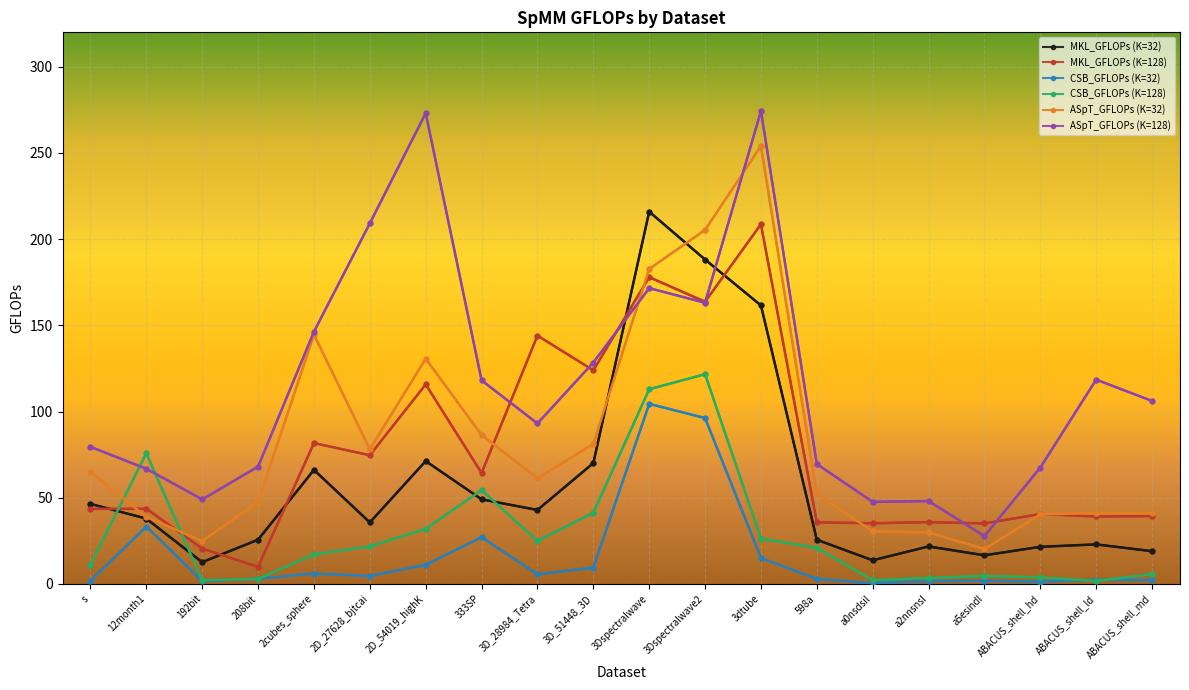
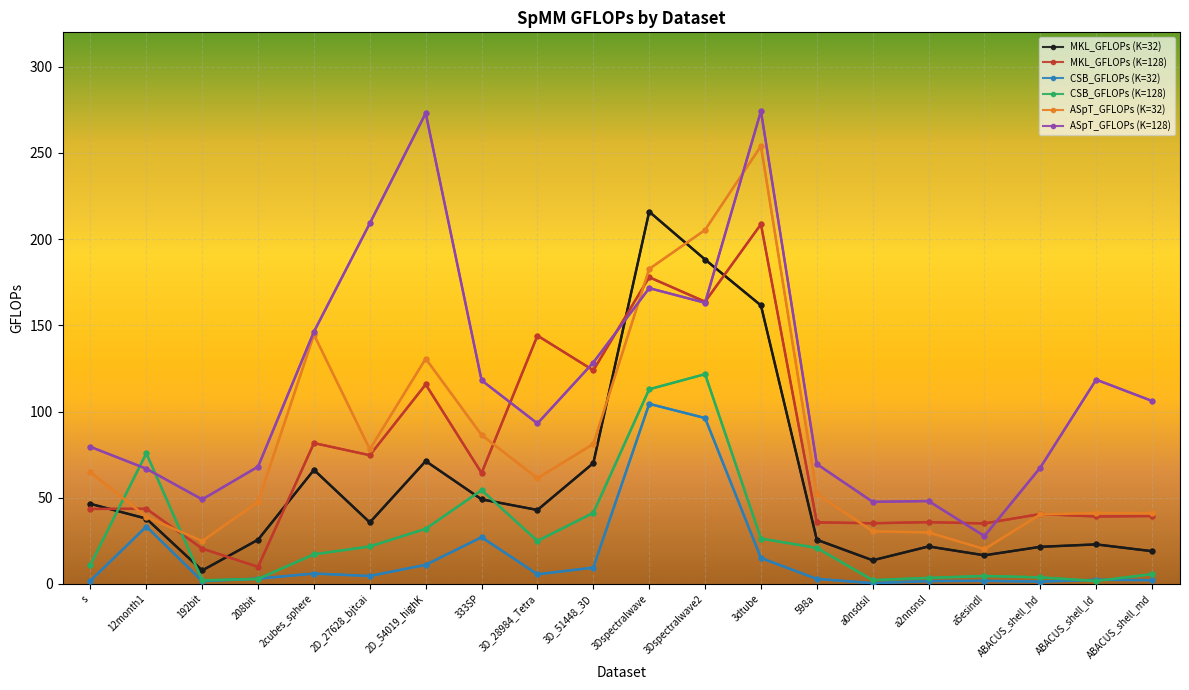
  {
    "MKL_GFLOPs (K=32)": {
      "s": 46,
-     "192bit": 13,
+     "192bit": 8,
      "208bit": 26,
      "2cubes_sphere": 66,
      "2D_27628_bjtcai": 36,
      "2D_54019_highK": 71,
      "333SP": 49,
      "3D_28984_Tetra": 43,
      "3D_51448_3D": 70,
      "3Dspectralwave": 216,
      "3Dspectralwave2": 188,
      "3dtube": 162,
      "598a": 26,
      "a0nsdsil": 14,
      "a2nnsnsl": 22,
      "a5esindl": 17,
      "ABACUS_shell_hd": 22,
      "ABACUS_shell_ld": 23,
      "ABACUS_shell_md": 19
    },
    "MKL_GFLOPs (K=128)": {
      "s": 44,
      "12month1": 44,
      "192bit": 20,
      "208bit": 10,
      "2cubes_sphere": 82,
      "2D_27628_bjtcai": 75,
      "2D_54019_highK": 116,
      "333SP": 64,
      "3D_28984_Tetra": 144,
      "3D_51448_3D": 124,
      "3Dspectralwave": 178,
      "3dtube": 209,
      "598a": 36,
      "a0nsdsil": 35,
      "a2nnsnsl": 36,
      "a5esindl": 35,
      "ABACUS_shell_ld": 39,
      "ABACUS_shell_md": 39
    },
    "CSB_GFLOPs (K=32)": {
      "s": 2,
      "12month1": 33,
      "2cubes_sphere": 6,
      "2D_27628_bjtcai": 5,
      "2D_54019_highK": 11,
      "333SP": 27,
      "3D_28984_Tetra": 6,
      "3D_51448_3D": 9,
      "3Dspectralwave": 104,
      "3Dspectralwave2": 96,
      "3dtube": 15,
      "598a": 3,
      "a0nsdsil": 0,
      "a2nnsnsl": 2,
      "a5esindl": 2,
      "ABACUS_shell_hd": 1,
      "ABACUS_shell_md": 2
    },
    "CSB_GFLOPs (K=128)": {
      "s": 11,
      "12month1": 76,
      "2cubes_sphere": 17,
      "2D_27628_bjtcai": 22,
      "2D_54019_highK": 32,
      "333SP": 54,
      "3D_28984_Tetra": 25,
      "3D_51448_3D": 41,
      "3Dspectralwave": 113,
      "3Dspectralwave2": 122,
      "3dtube": 26,
      "598a": 21,
      "a0nsdsil": 2,
      "a2nnsnsl": 3,
      "a5esindl": 5,
      "ABACUS_shell_hd": 4,
      "ABACUS_shell_md": 6
    },
    "ASpT_GFLOPs (K=32)": {
      "s": 65,
      "192bit": 25,
      "208bit": 48,
      "2cubes_sphere": 145,
      "2D_27628_bjtcai": 78,
      "2D_54019_highK": 131,
      "333SP": 86,
      "3D_28984_Tetra": 61,
      "3D_51448_3D": 81,
      "3Dspectralwave": 183,
      "3Dspectralwave2": 205,
      "3dtube": 254,
      "598a": 52,
      "a0nsdsil": 31,
      "a2nnsnsl": 30,
      "a5esindl": 20,
      "ABACUS_shell_ld": 41,
      "ABACUS_shell_md": 41
    },
    "ASpT_GFLOPs (K=128)": {
      "s": 79,
      "12month1": 67,
      "192bit": 49,
      "208bit": 68,
      "2cubes_sphere": 146,
      "2D_27628_bjtcai": 209,
      "2D_54019_highK": 273,
      "333SP": 118,
      "3D_28984_Tetra": 93,
      "3D_51448_3D": 128,
      "3Dspectralwave": 172,
      "3dtube": 274,
      "598a": 70,
      "a0nsdsil": 48,
      "a2nnsnsl": 48,
      "a5esindl": 28,
      "ABACUS_shell_hd": 67,
      "ABACUS_shell_ld": 118,
      "ABACUS_shell_md": 106
    }
  }
